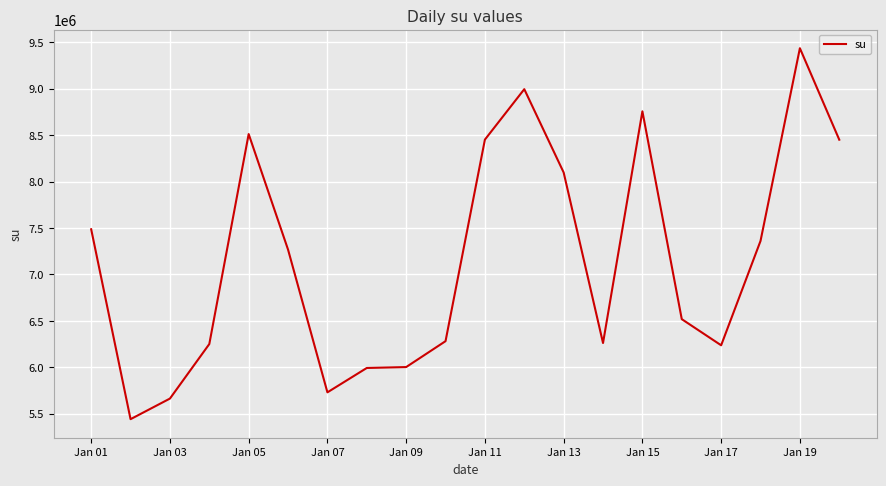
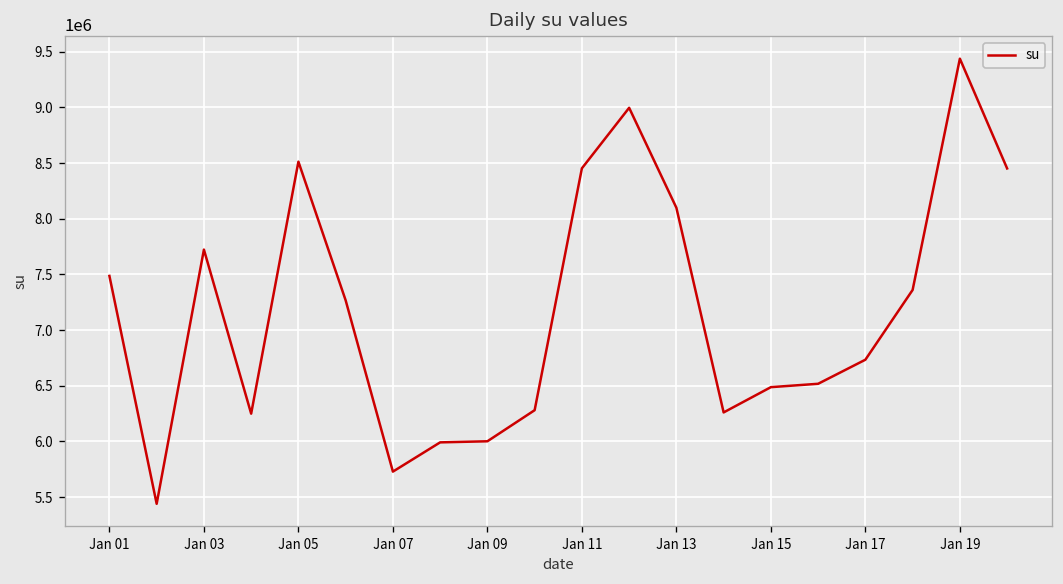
  {
    "Jan 01": 7500000,
-   "Jan 03": 5700000,
+   "Jan 03": 7700000,
    "Jan 05": 8500000,
    "Jan 07": 5700000,
    "Jan 09": 6000000,
    "Jan 11": 8500000,
    "Jan 13": 8100000,
-   "Jan 15": 8800000,
-   "Jan 17": 6200000,
+   "Jan 15": 6500000,
+   "Jan 17": 6700000,
    "Jan 19": 9400000
  }
